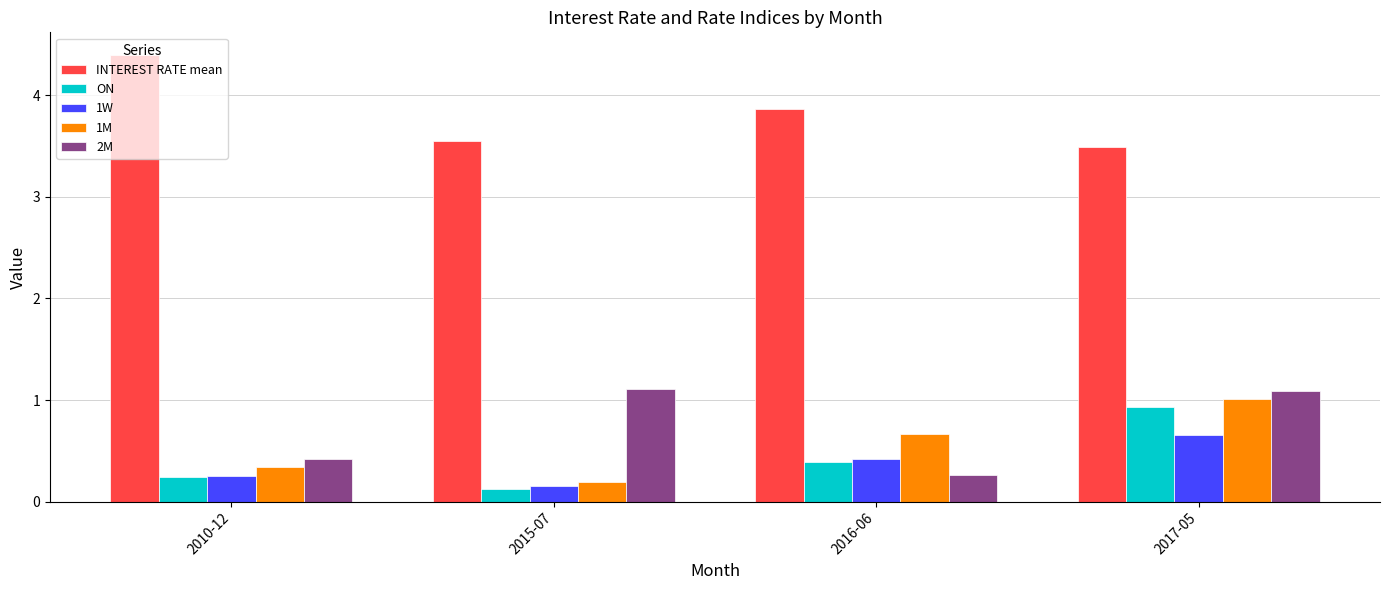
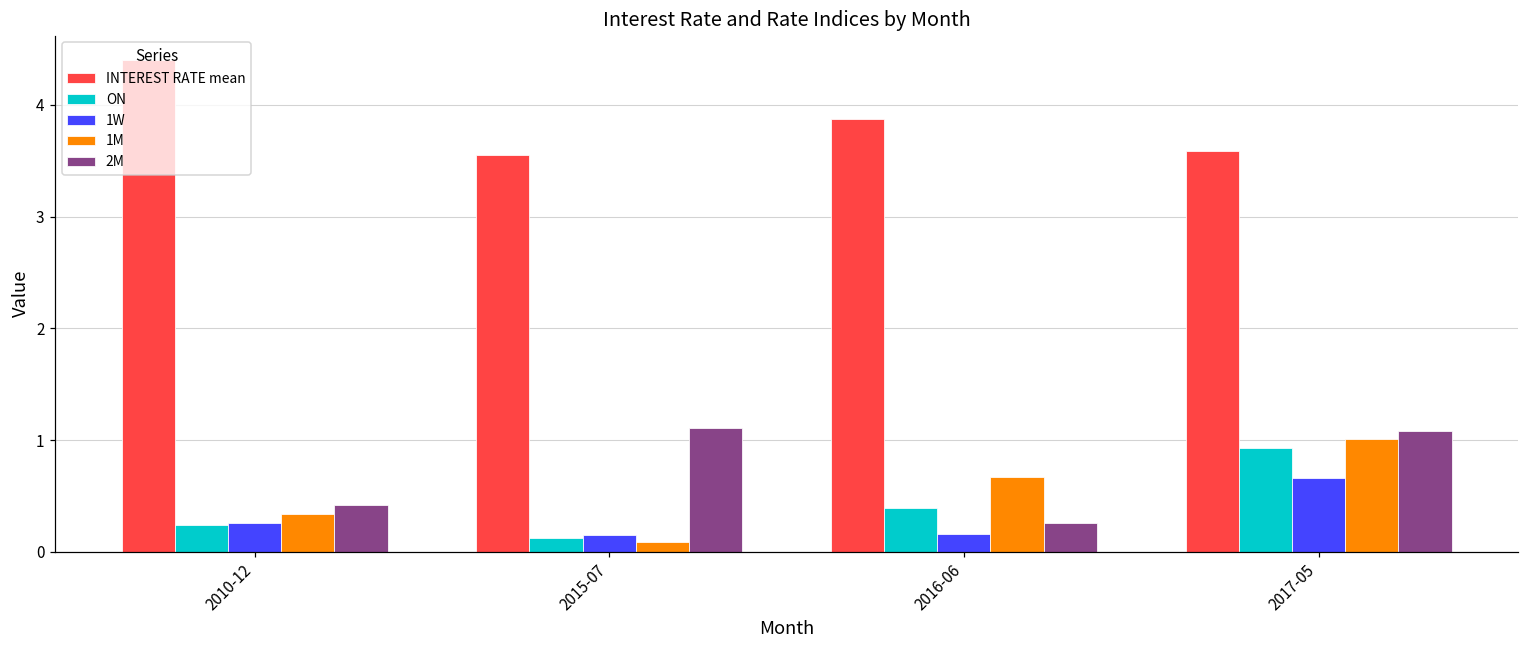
  {
    "INTEREST RATE mean": {
      "2015-07": 3.55,
      "2016-06": 3.87,
-     "2017-05": 3.49
+     "2017-05": 3.59
    },
    "ON": {
      "2010-12": 0.24,
      "2015-07": 0.13,
      "2016-06": 0.39,
      "2017-05": 0.93
    },
    "1W": {
      "2010-12": 0.25,
      "2015-07": 0.15,
-     "2016-06": 0.42,
+     "2016-06": 0.16,
      "2017-05": 0.66
    },
    "1M": {
      "2010-12": 0.34,
-     "2015-07": 0.19,
+     "2015-07": 0.08,
      "2016-06": 0.67,
      "2017-05": 1.01
    },
    "2M": {
      "2010-12": 0.42,
      "2015-07": 1.10,
      "2016-06": 0.26,
      "2017-05": 1.08
    }
  }
